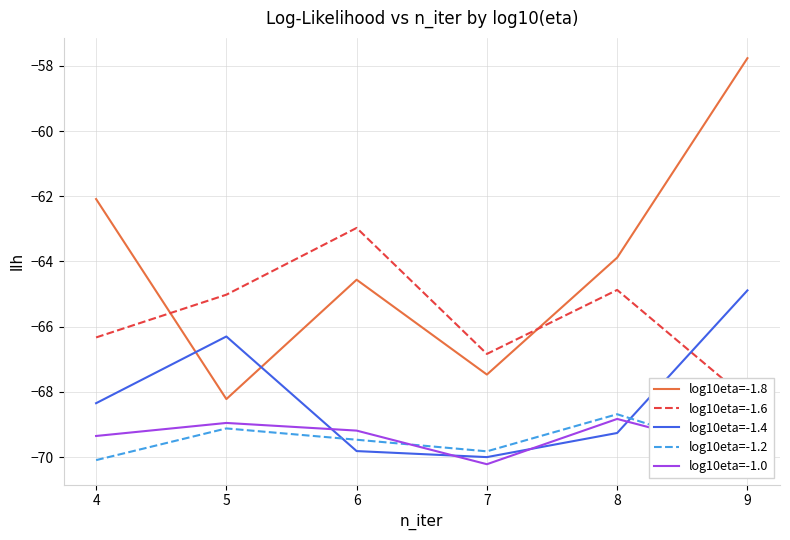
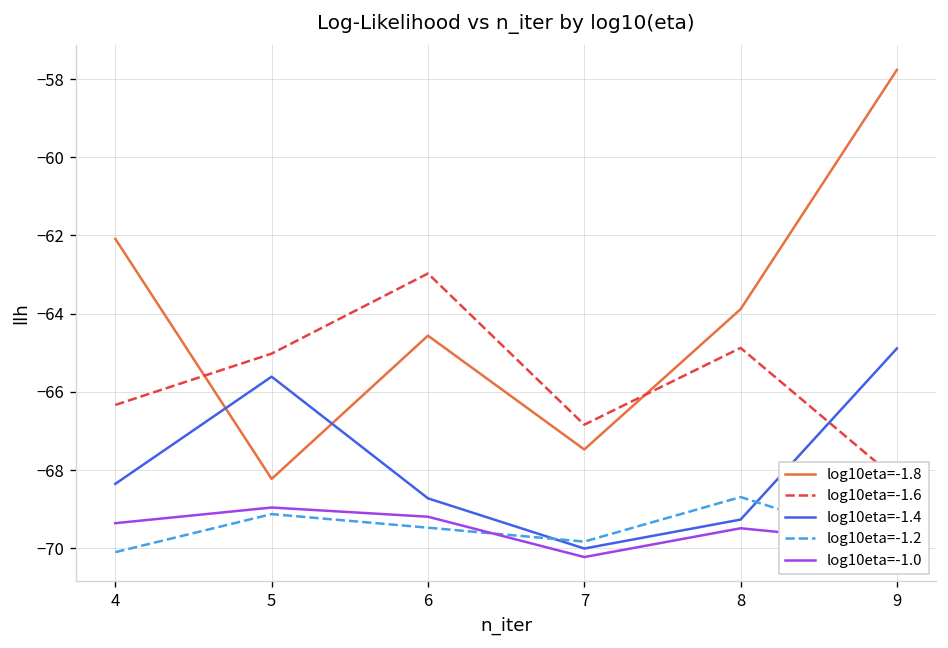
  {
    "log10eta=-1.4": {
      "4": -68.3,
-     "5": -66.3,
-     "6": -69.8,
+     "5": -65.6,
+     "6": -68.7,
      "7": -70.0,
      "8": -69.3,
      "9": -64.9
    },
    "log10eta=-1.2": {
      "4": -70.1,
      "5": -69.1,
      "6": -69.5,
      "7": -69.8,
      "8": -68.7
    },
    "log10eta=-1.0": {
      "4": -69.4,
      "5": -69.0,
      "6": -69.2,
      "7": -70.2,
-     "8": -68.8
+     "8": -69.5
    }
  }
